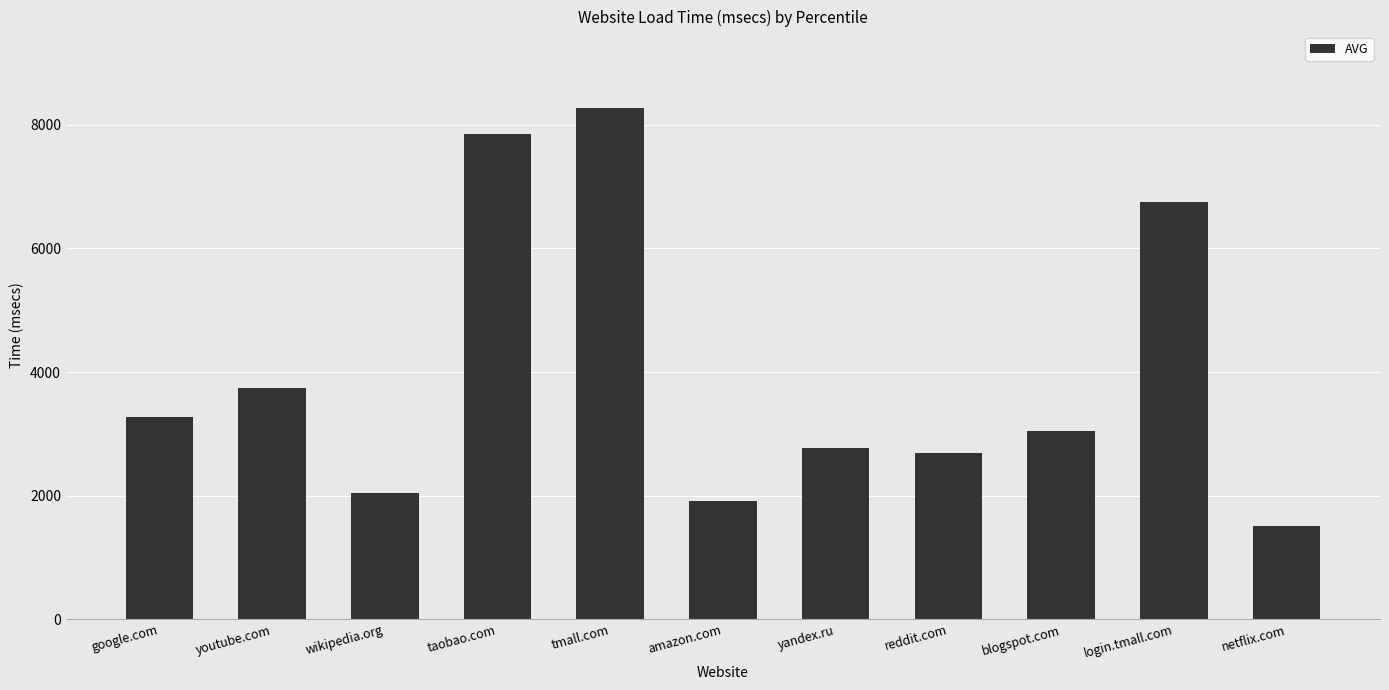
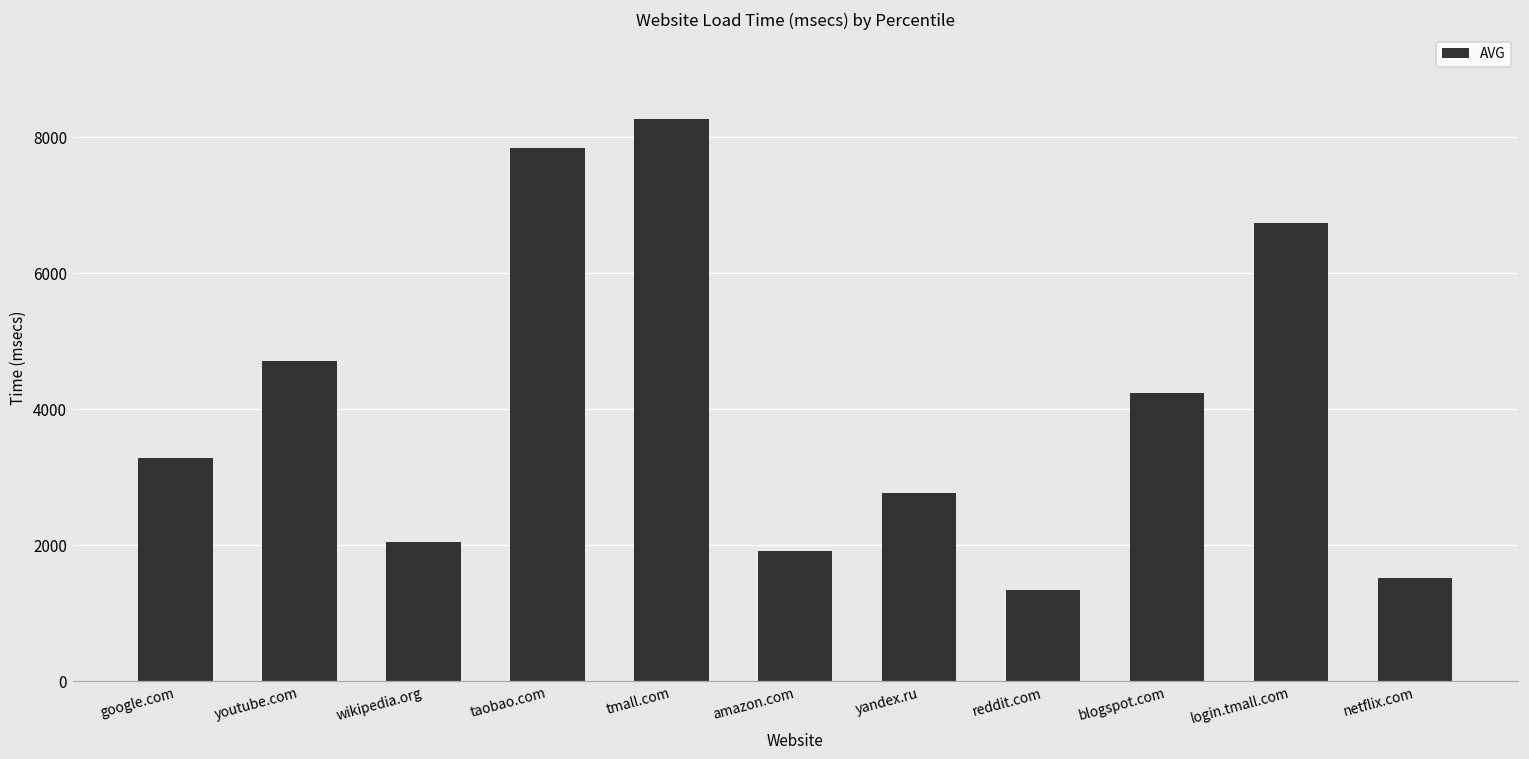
  {
    "google.com": 3300,
-   "youtube.com": 3700,
+   "youtube.com": 4700,
    "wikipedia.org": 2000,
    "taobao.com": 7800,
    "tmall.com": 8300,
    "amazon.com": 1900,
    "yandex.ru": 2800,
-   "reddit.com": 2700,
-   "blogspot.com": 3000,
+   "reddit.com": 1300,
+   "blogspot.com": 4200,
    "login.tmall.com": 6700,
    "netflix.com": 1500
  }
